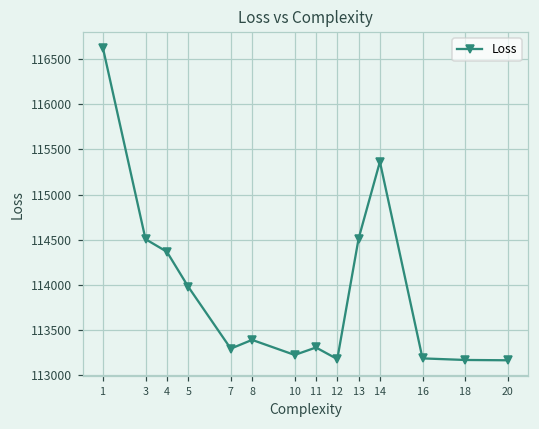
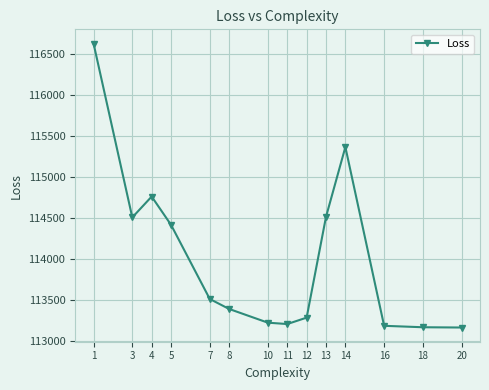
  {
    "1": 116600,
    "3": 114500,
-   "4": 114400,
-   "5": 114000,
-   "7": 113300,
+   "4": 114800,
+   "5": 114400,
+   "7": 113500,
    "8": 113400,
    "10": 113200,
-   "11": 113300,
-   "12": 113200,
+   "11": 113200,
+   "12": 113300,
    "13": 114500,
    "14": 115400,
    "16": 113200,
    "18": 113200,
    "20": 113200
  }
